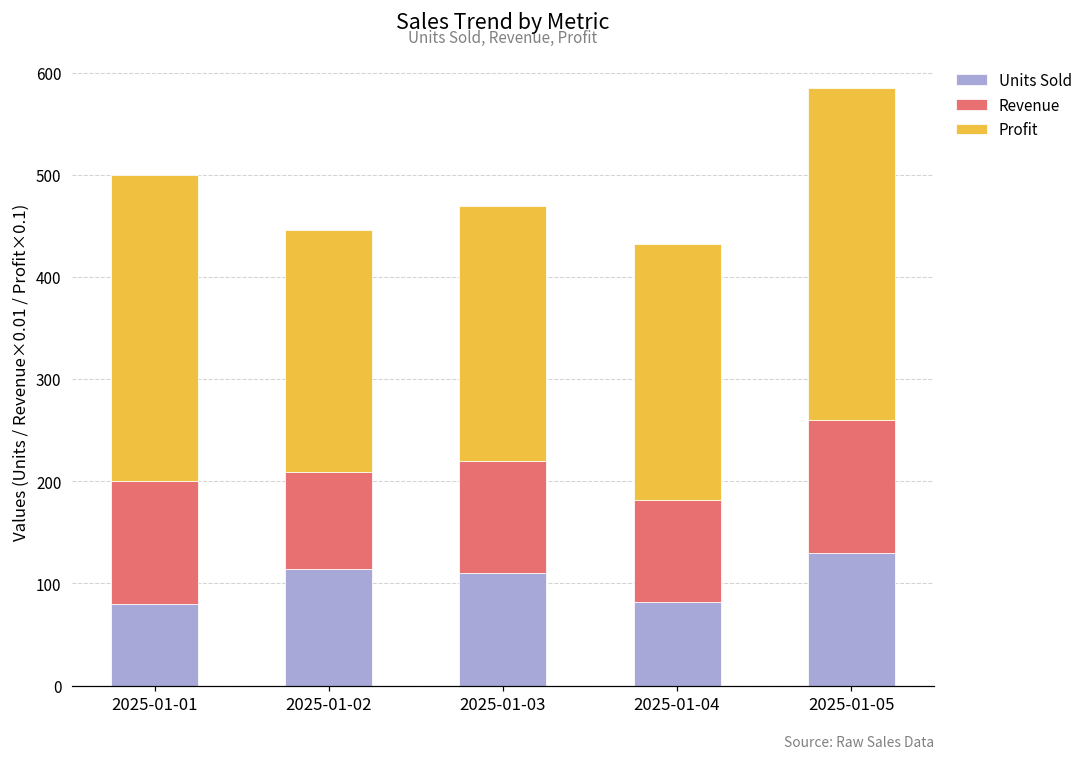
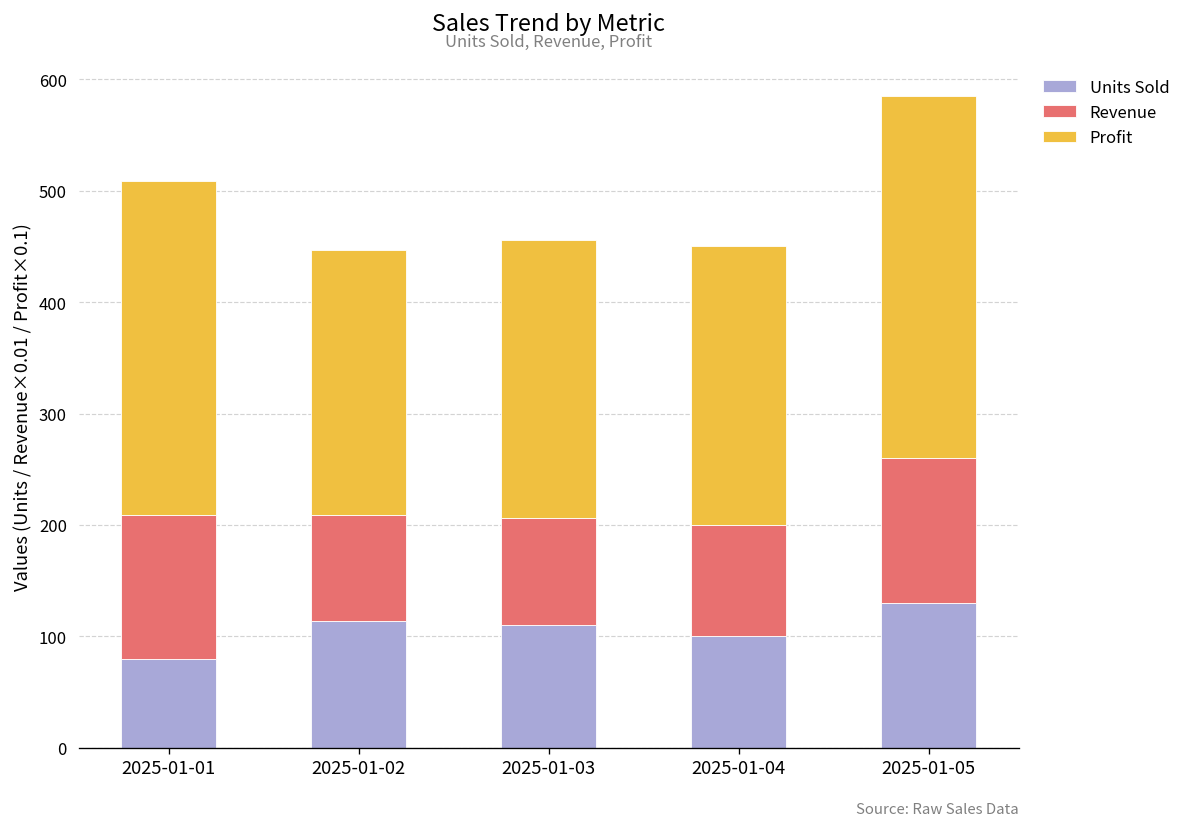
  {
    "Units Sold": {
      "2025-01-01": 80,
      "2025-01-02": 110,
      "2025-01-03": 110,
-     "2025-01-04": 80,
+     "2025-01-04": 100,
      "2025-01-05": 130
    },
    "Revenue": {
-     "2025-01-01": 120,
+     "2025-01-01": 130,
      "2025-01-02": 100,
-     "2025-01-03": 110,
+     "2025-01-03": 100,
      "2025-01-04": 100,
      "2025-01-05": 130
    },
    "Profit": {
      "2025-01-01": 300,
      "2025-01-02": 240,
      "2025-01-03": 250,
      "2025-01-04": 250,
      "2025-01-05": 330
    }
  }
